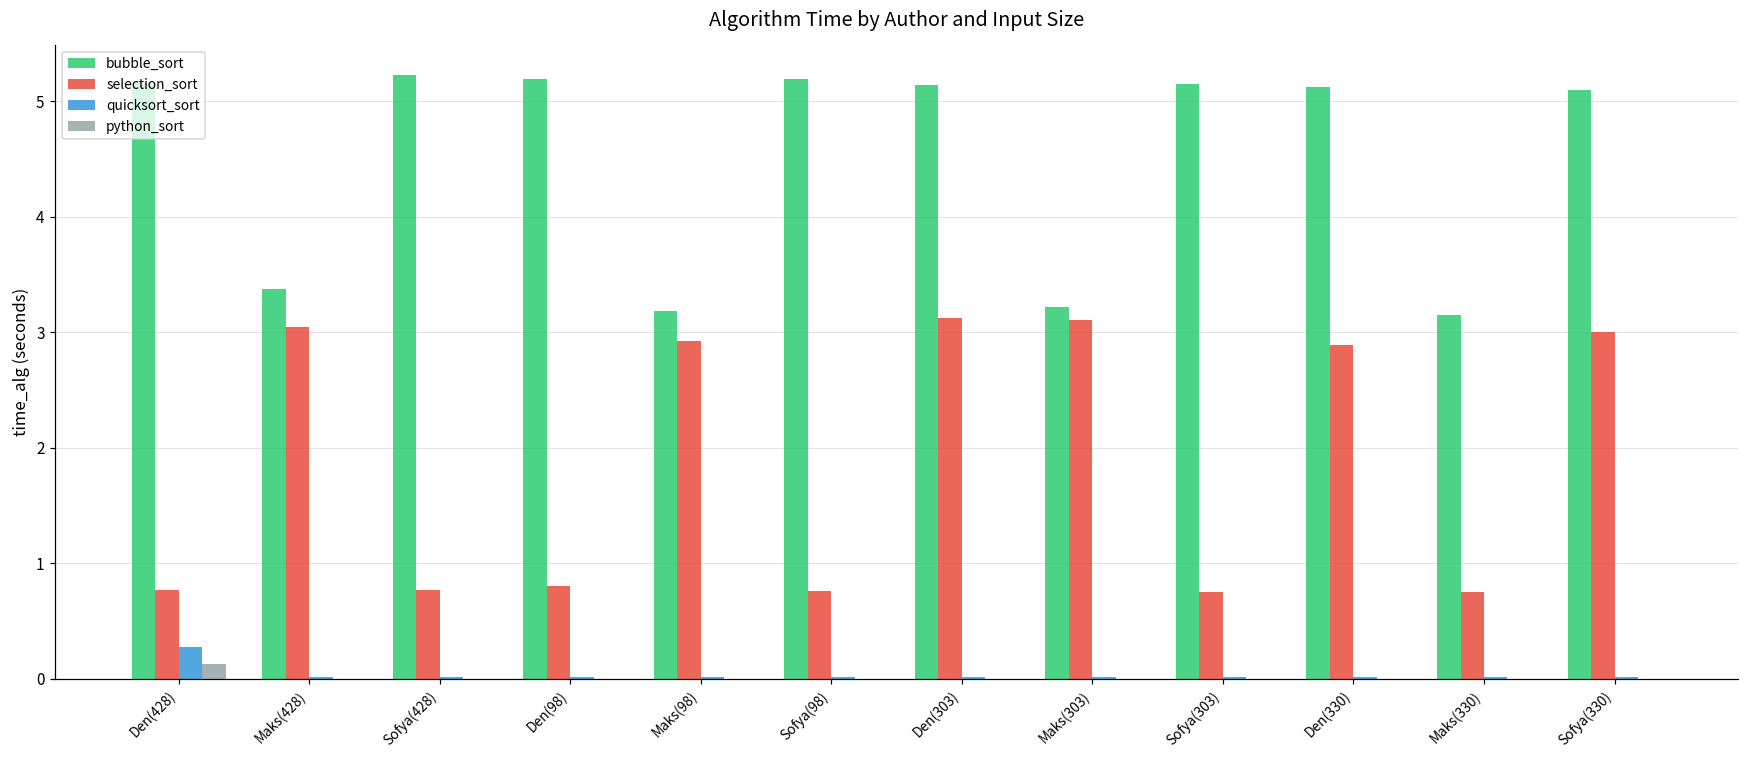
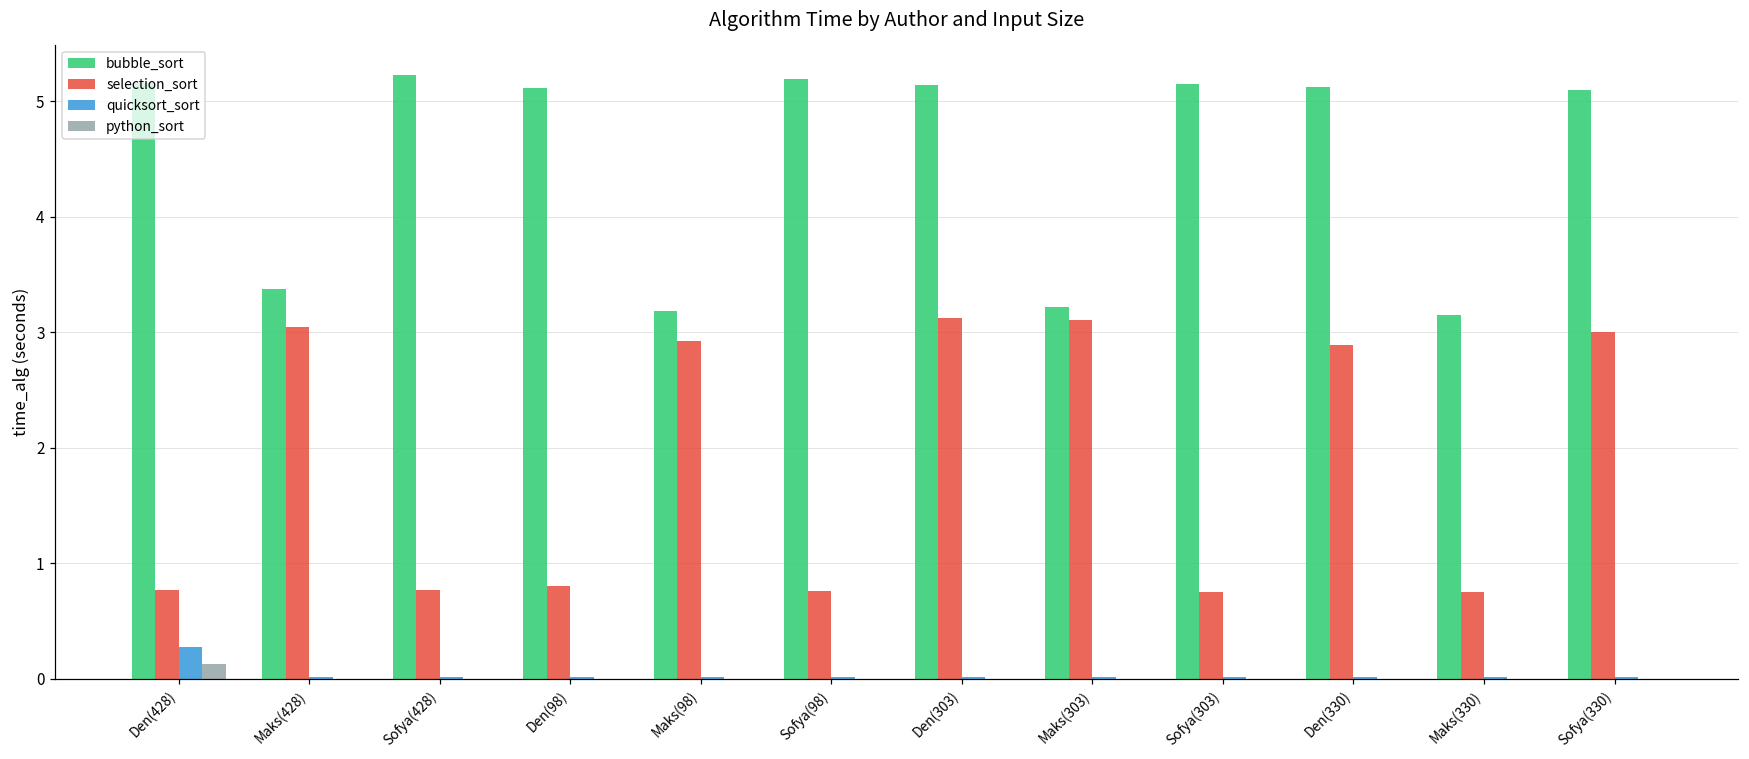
  {
    "bubble_sort": {
      "Maks(428)": 3.37,
      "Sofya(428)": 5.23,
-     "Den(98)": 5.19,
+     "Den(98)": 5.11,
      "Maks(98)": 3.18,
      "Sofya(98)": 5.19,
      "Den(303)": 5.14,
      "Maks(303)": 3.22,
      "Sofya(303)": 5.15,
      "Den(330)": 5.13,
      "Maks(330)": 3.15,
      "Sofya(330)": 5.09
    },
    "selection_sort": {
      "Den(428)": 0.77,
      "Maks(428)": 3.04,
      "Sofya(428)": 0.77,
      "Den(98)": 0.80,
      "Maks(98)": 2.93,
      "Sofya(98)": 0.76,
      "Den(303)": 3.12,
      "Maks(303)": 3.10,
      "Sofya(303)": 0.75,
      "Den(330)": 2.89,
      "Maks(330)": 0.75,
      "Sofya(330)": 3.00
    },
    "quicksort_sort": {
      "Den(428)": 0.28
    },
    "python_sort": {
      "Den(428)": 0.13
    }
  }
